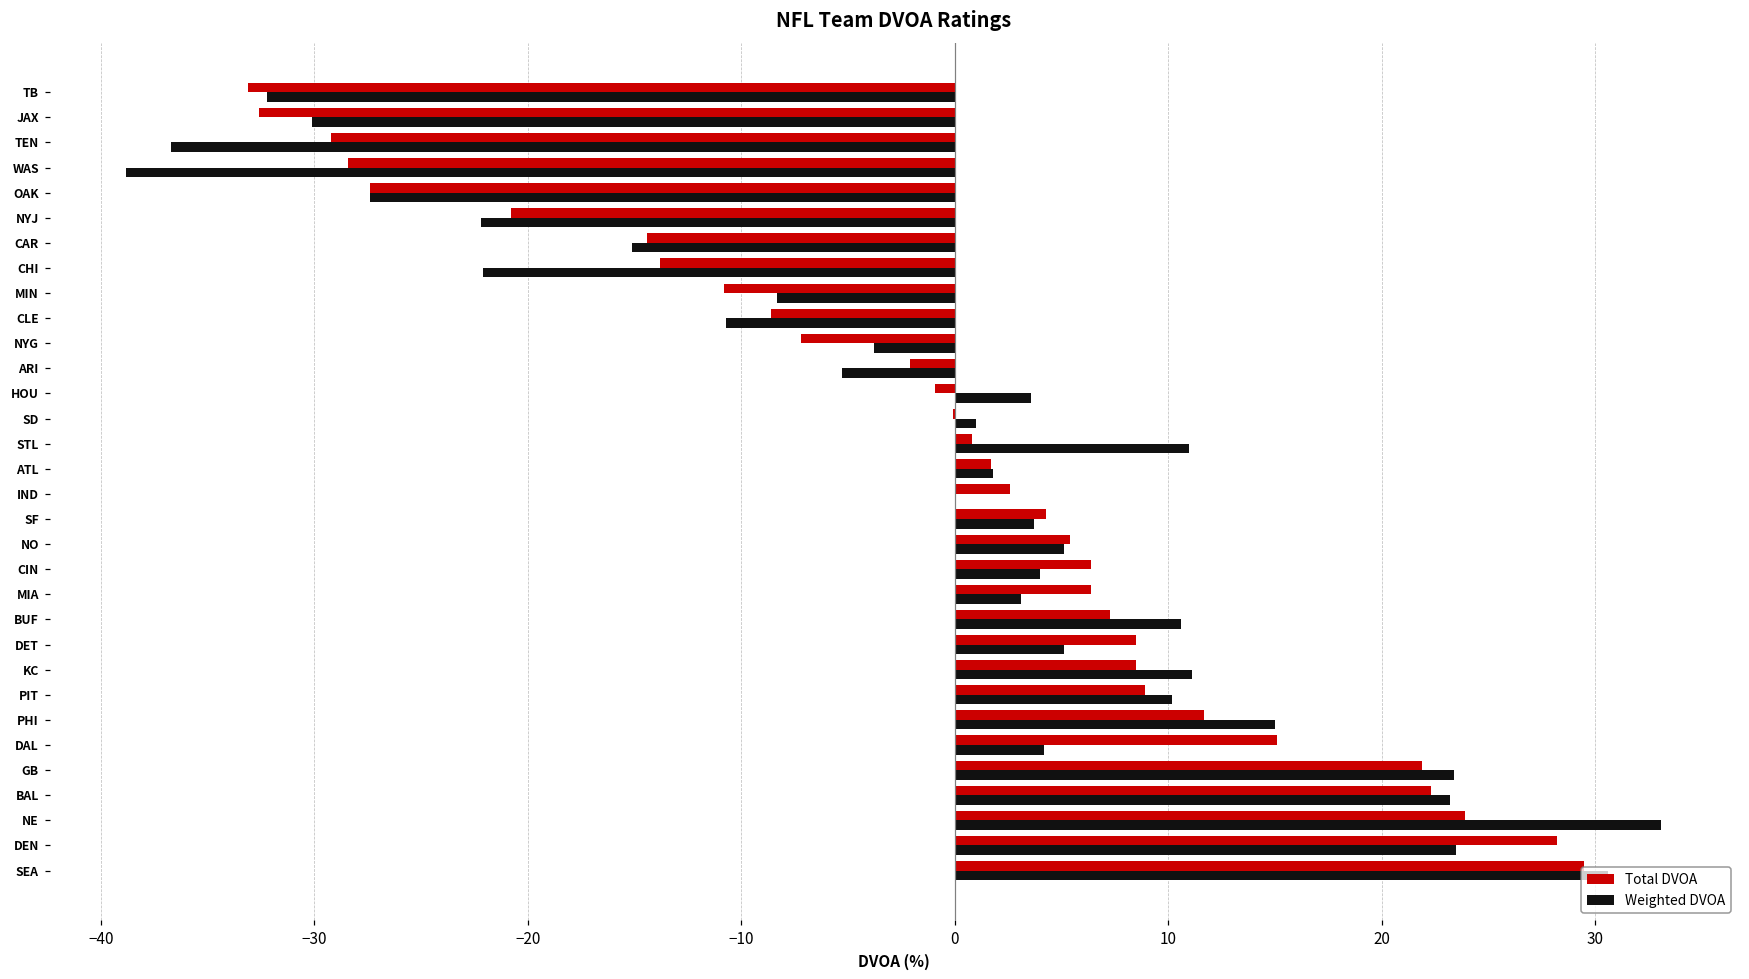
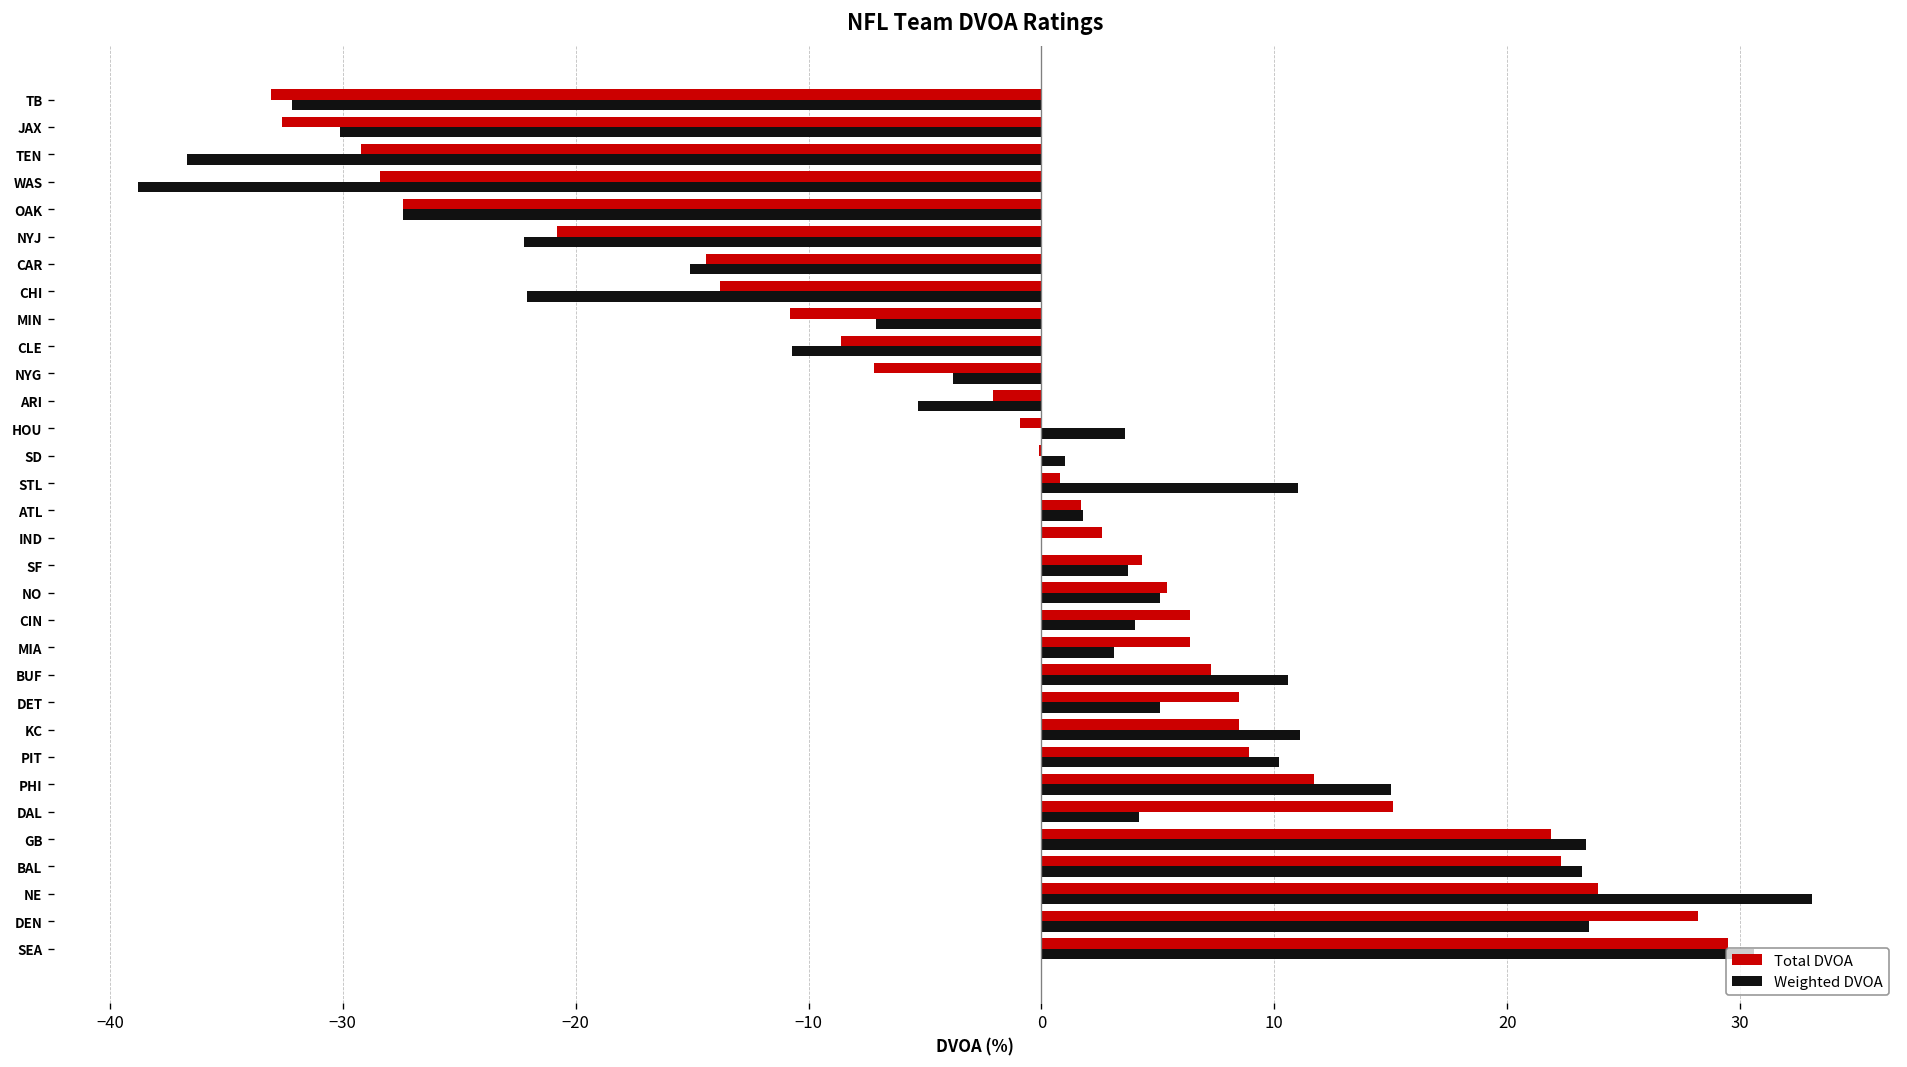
  {
    "Total DVOA": {
      "TB": -33.1,
      "JAX": -32.6,
      "TEN": -29.2,
      "WAS": -28.4,
      "OAK": -27.4,
      "NYJ": -20.8,
      "CAR": -14.4,
      "CHI": -13.8,
      "MIN": -10.8,
      "CLE": -8.6,
      "NYG": -7.2,
      "ARI": -2.1,
      "HOU": -0.9,
      "STL": 0.8,
      "ATL": 1.7,
      "IND": 2.6,
      "SF": 4.3,
      "NO": 5.4,
      "CIN": 6.4,
      "MIA": 6.4,
      "BUF": 7.3,
      "DET": 8.5,
      "KC": 8.5,
      "PIT": 8.9,
      "PHI": 11.7,
      "DAL": 15.1,
      "GB": 21.9,
      "BAL": 22.3,
      "NE": 23.9,
      "DEN": 28.2,
      "SEA": 29.5
    },
    "Weighted DVOA": {
      "TB": -32.2,
      "JAX": -30.1,
      "TEN": -36.7,
      "WAS": -38.8,
      "OAK": -27.4,
      "NYJ": -22.2,
      "CAR": -15.1,
      "CHI": -22.1,
-     "MIN": -8.3,
+     "MIN": -7.1,
      "CLE": -10.7,
      "NYG": -3.8,
      "ARI": -5.3,
      "HOU": 3.6,
      "SD": 1.0,
      "STL": 11.0,
      "ATL": 1.8,
      "IND": 0.0,
      "SF": 3.7,
      "NO": 5.1,
      "CIN": 4.0,
      "MIA": 3.1,
      "BUF": 10.6,
      "DET": 5.1,
      "KC": 11.1,
      "PIT": 10.2,
      "PHI": 15.0,
      "DAL": 4.2,
      "GB": 23.4,
      "BAL": 23.2,
      "NE": 33.1,
      "DEN": 23.5
    }
  }
